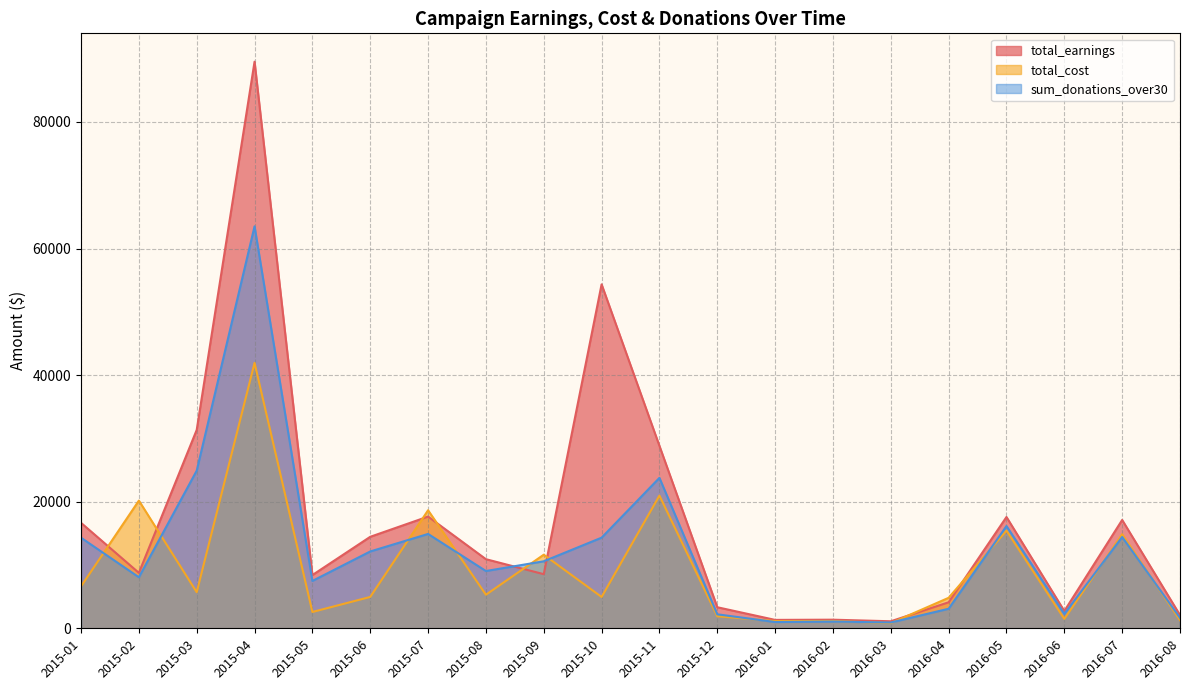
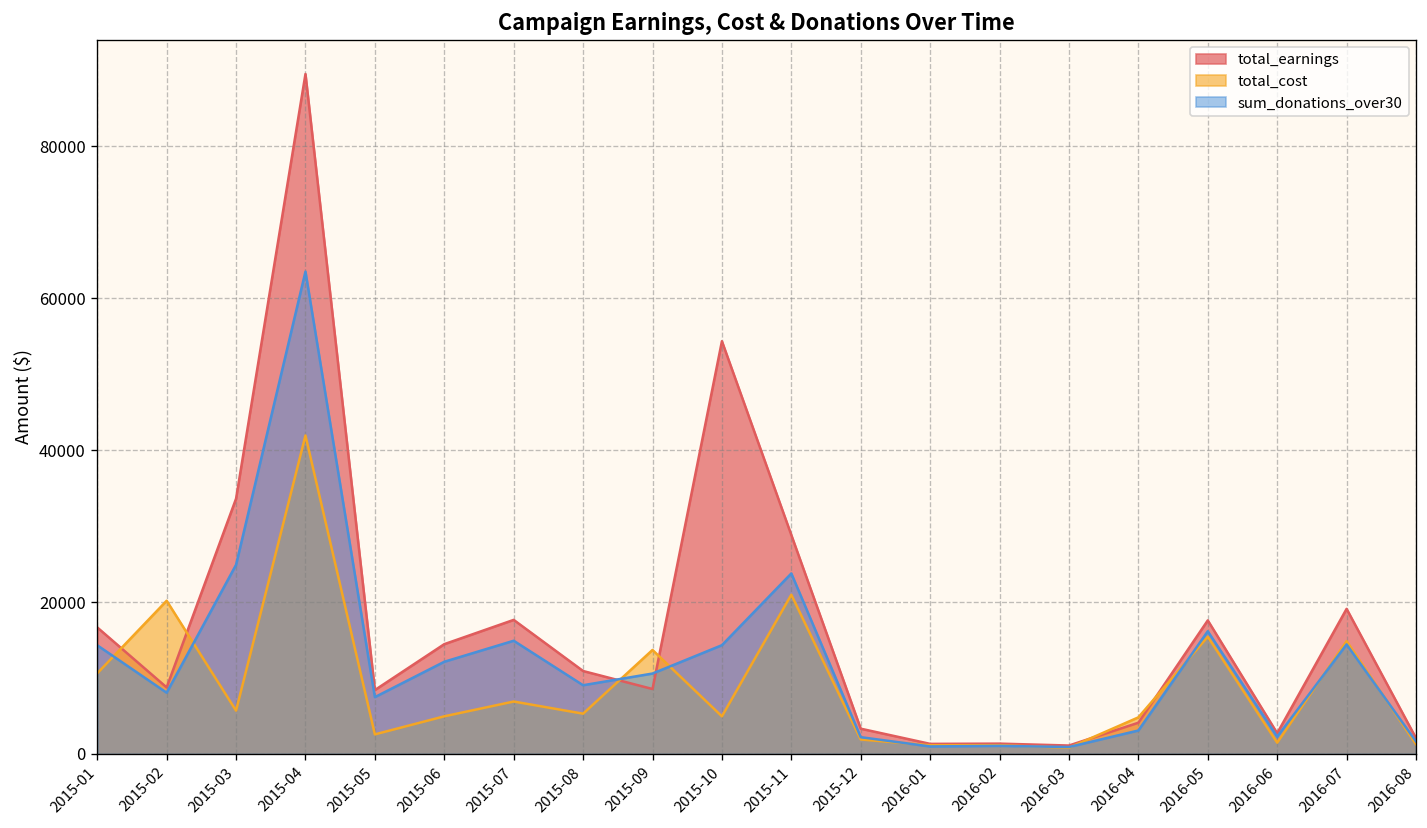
  {
    "total_earnings": {
      "2015-01": 17000,
      "2015-02": 9000,
-     "2015-03": 31000,
+     "2015-03": 34000,
      "2015-04": 90000,
      "2015-05": 8000,
      "2015-06": 14000,
      "2015-07": 18000,
      "2015-08": 11000,
      "2015-09": 9000,
      "2015-10": 54000,
      "2015-11": 29000,
      "2015-12": 3000,
      "2016-04": 4000,
      "2016-05": 18000,
      "2016-06": 3000,
-     "2016-07": 17000,
+     "2016-07": 19000,
      "2016-08": 2000
    },
    "total_cost": {
-     "2015-01": 7000,
+     "2015-01": 11000,
      "2015-02": 20000,
      "2015-03": 6000,
      "2015-04": 42000,
      "2015-05": 3000,
      "2015-06": 5000,
-     "2015-07": 19000,
+     "2015-07": 7000,
      "2015-08": 5000,
-     "2015-09": 12000,
+     "2015-09": 14000,
      "2015-10": 5000,
      "2015-11": 21000,
      "2016-04": 5000,
      "2016-05": 15000,
      "2016-06": 1000,
      "2016-07": 15000
    },
    "sum_donations_over30": {
      "2015-01": 14000,
      "2015-02": 8000,
      "2015-03": 25000,
      "2015-04": 64000,
      "2015-05": 7000,
      "2015-06": 12000,
      "2015-07": 15000,
      "2015-08": 9000,
      "2015-09": 11000,
      "2015-10": 14000,
      "2015-11": 24000,
      "2016-04": 3000,
      "2016-05": 16000,
      "2016-06": 2000,
      "2016-07": 14000
    }
  }
